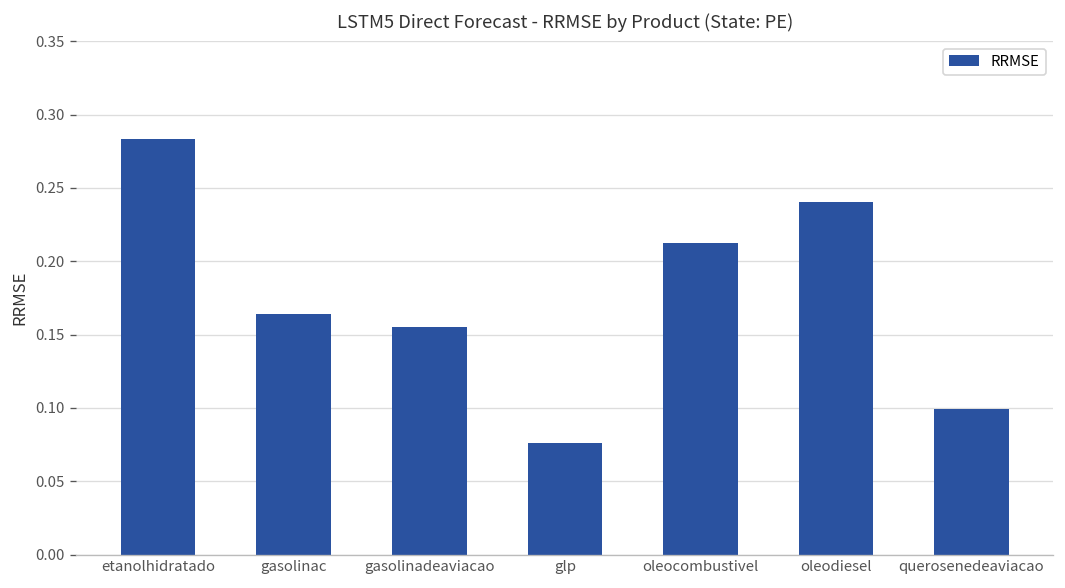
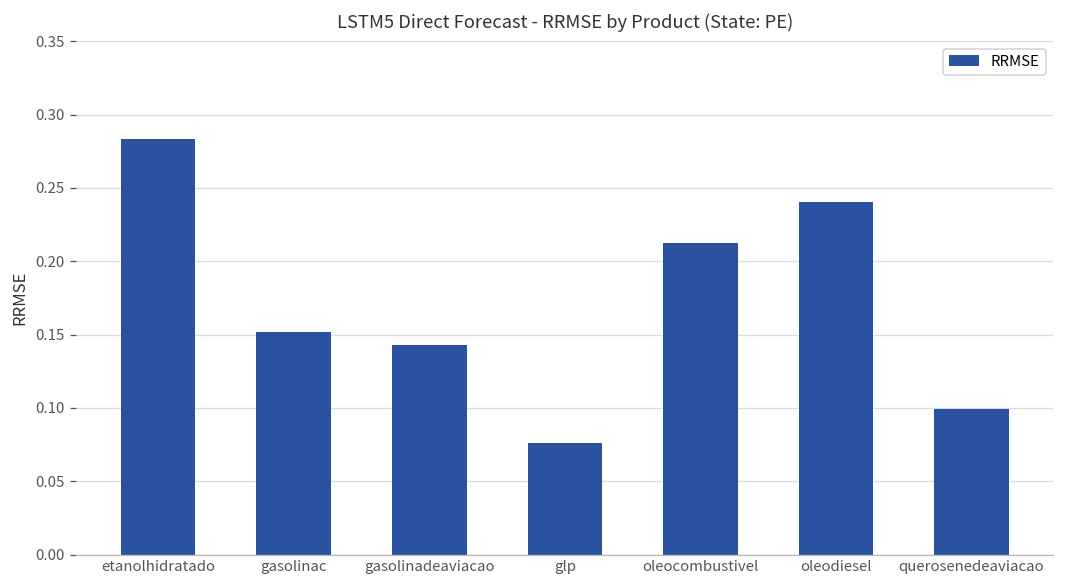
  {
    "etanolhidratado": 0.284,
-   "gasolinac": 0.164,
-   "gasolinadeaviacao": 0.155,
+   "gasolinac": 0.152,
+   "gasolinadeaviacao": 0.143,
    "glp": 0.076,
    "oleocombustivel": 0.213,
    "oleodiesel": 0.240,
    "querosenedeaviacao": 0.099
  }
